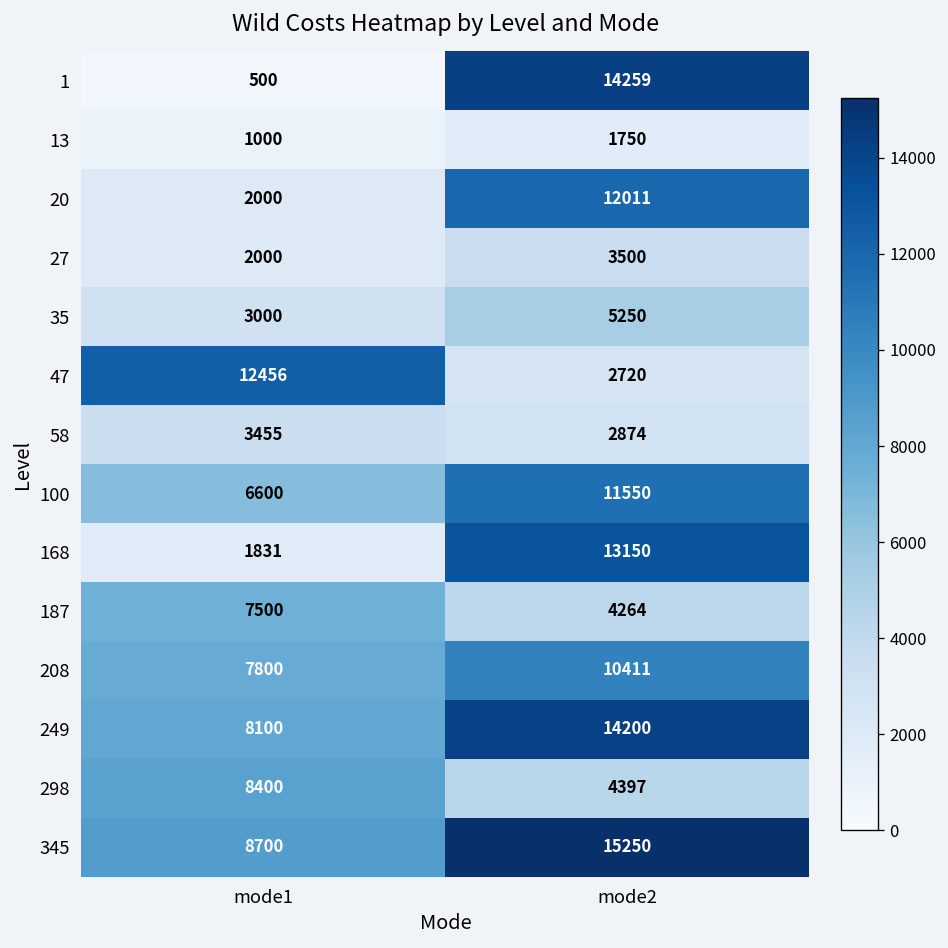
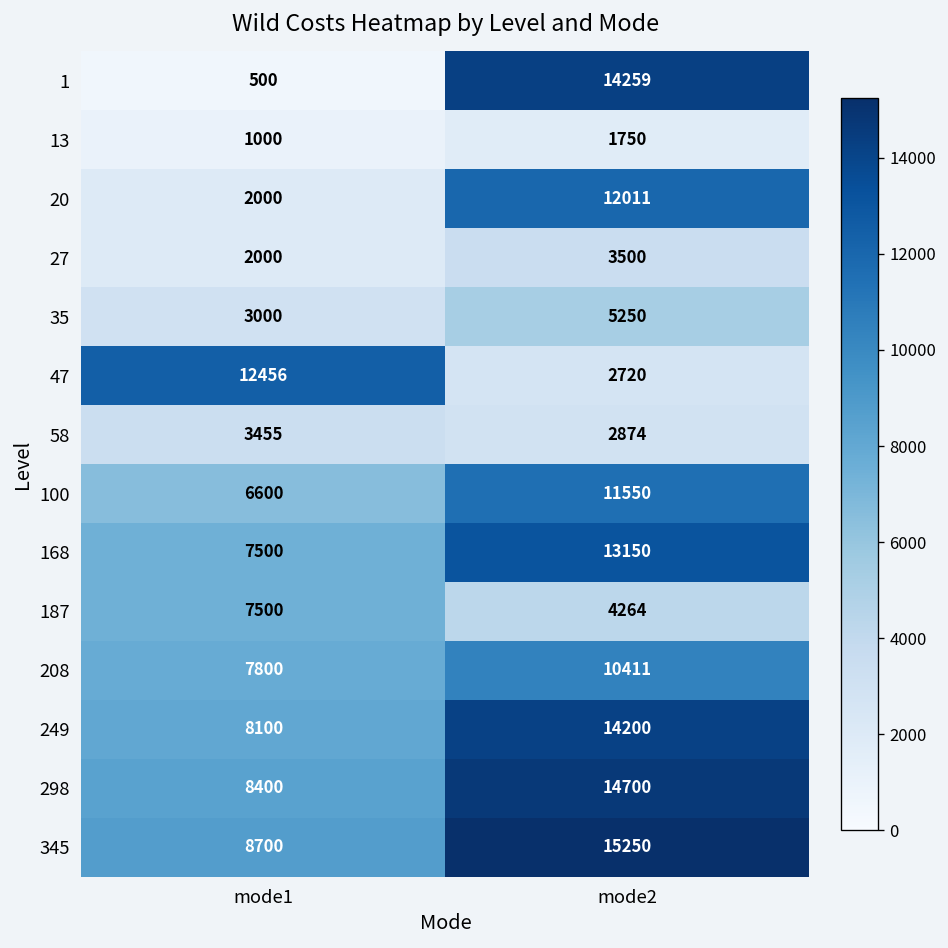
  {
    "1": {
      "mode1": 500,
      "mode2": 14259
    },
    "13": {
      "mode1": 1000,
      "mode2": 1750
    },
    "20": {
      "mode1": 2000,
      "mode2": 12011
    },
    "27": {
      "mode1": 2000,
      "mode2": 3500
    },
    "35": {
      "mode1": 3000,
      "mode2": 5250
    },
    "47": {
      "mode1": 12456,
      "mode2": 2720
    },
    "58": {
      "mode1": 3455,
      "mode2": 2874
    },
    "100": {
      "mode1": 6600,
      "mode2": 11550
    },
    "168": {
-     "mode1": 1831,
+     "mode1": 7500,
      "mode2": 13150
    },
    "187": {
      "mode1": 7500,
      "mode2": 4264
    },
    "208": {
      "mode1": 7800,
      "mode2": 10411
    },
    "249": {
      "mode1": 8100,
      "mode2": 14200
    },
    "298": {
      "mode1": 8400,
-     "mode2": 4397
+     "mode2": 14700
    },
    "345": {
      "mode1": 8700,
      "mode2": 15250
    }
  }
